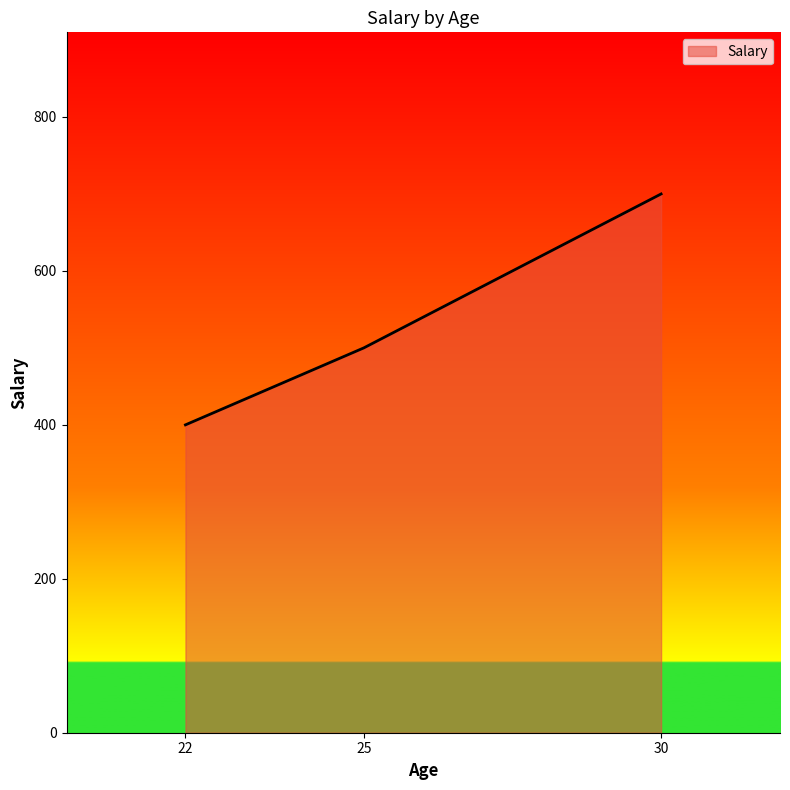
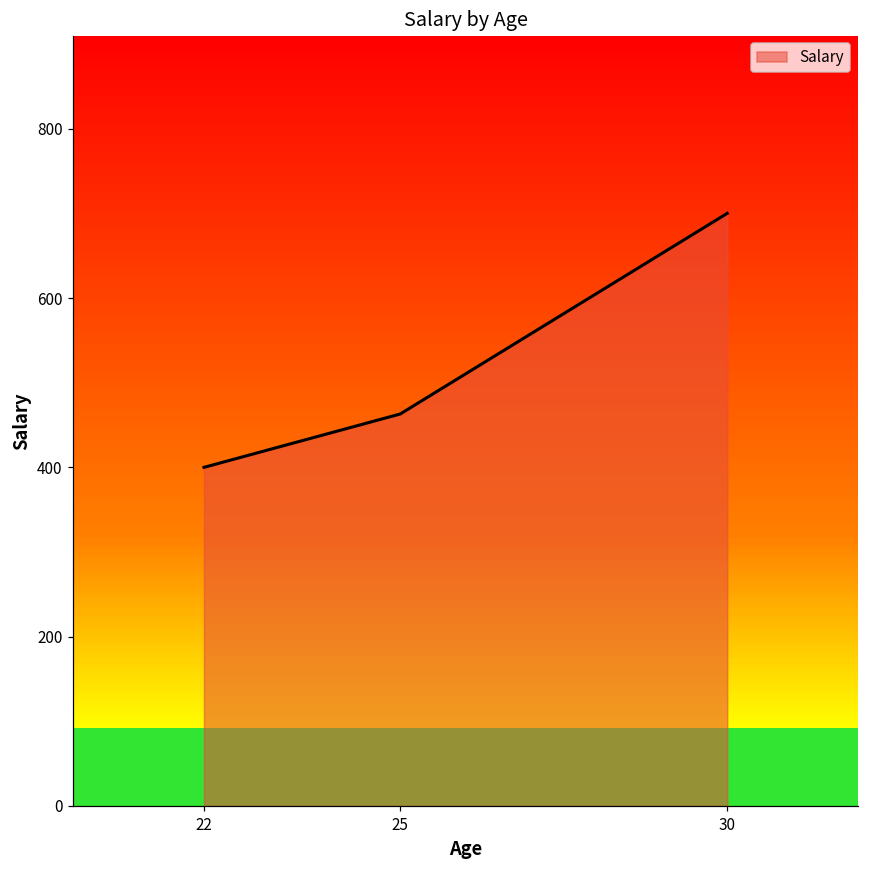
  {
    "22": 400,
-   "25": 500,
+   "25": 460,
    "30": 700
  }
